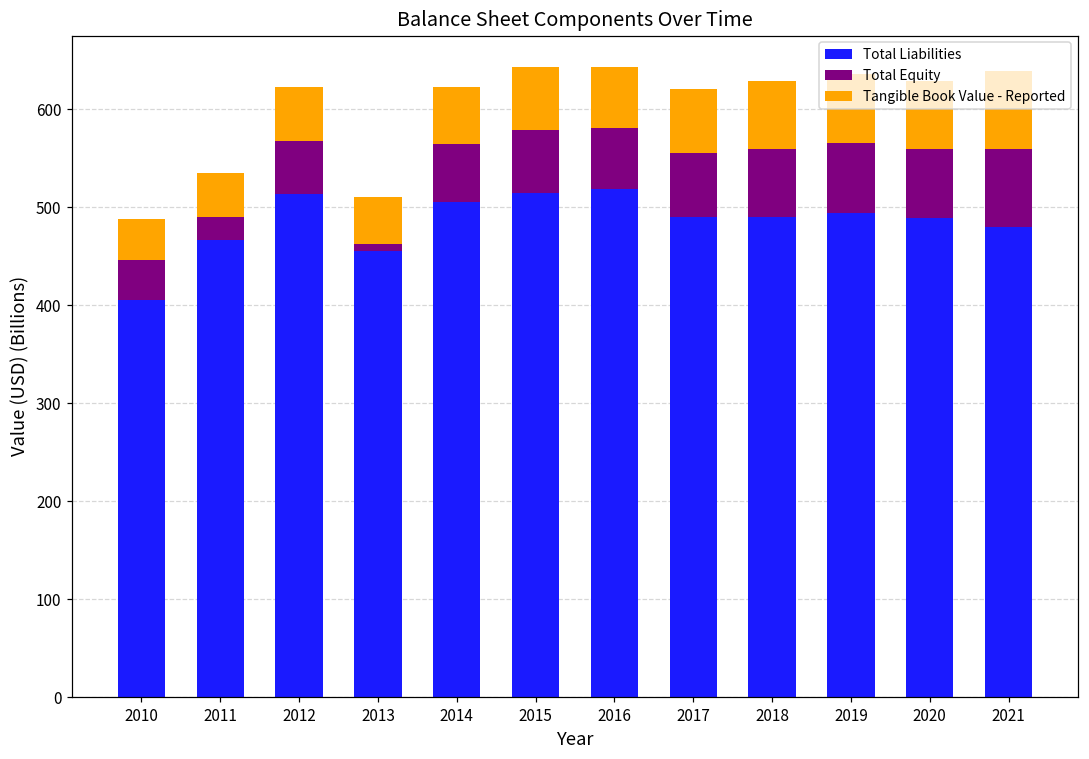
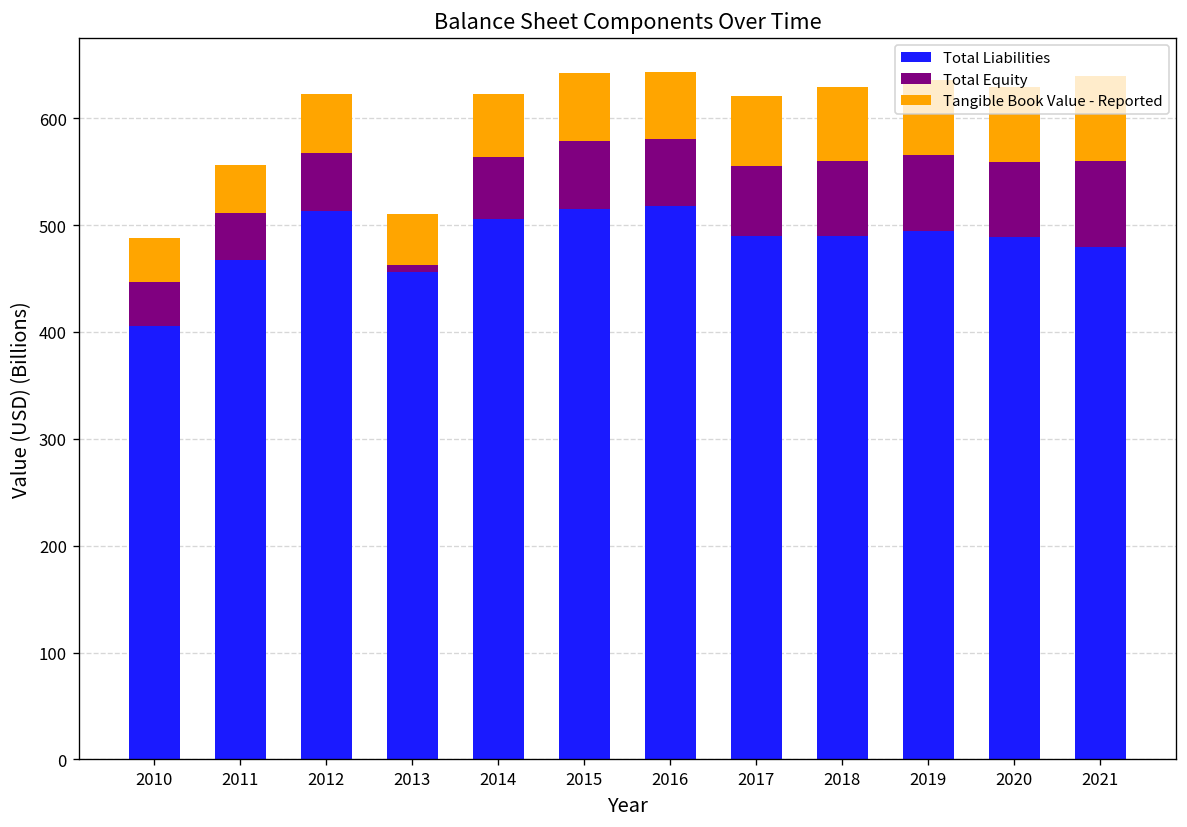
  {
    "Total Liabilities": {
      "2010": 410,
      "2011": 470,
      "2012": 510,
      "2013": 460,
      "2014": 510,
      "2015": 510,
      "2016": 520,
      "2017": 490,
      "2018": 490,
      "2019": 490,
      "2020": 490,
      "2021": 480
    },
    "Total Equity": {
      "2010": 40,
-     "2011": 20,
+     "2011": 40,
      "2012": 50,
      "2013": 10,
      "2014": 60,
      "2015": 60,
      "2016": 60,
      "2017": 70,
      "2018": 70,
      "2019": 70,
      "2020": 70,
      "2021": 80
    },
    "Tangible Book Value - Reported": {
      "2010": 40,
      "2011": 40,
      "2012": 50,
      "2013": 50,
      "2014": 60,
      "2015": 60,
      "2016": 60,
      "2017": 70,
      "2018": 70
    }
  }
